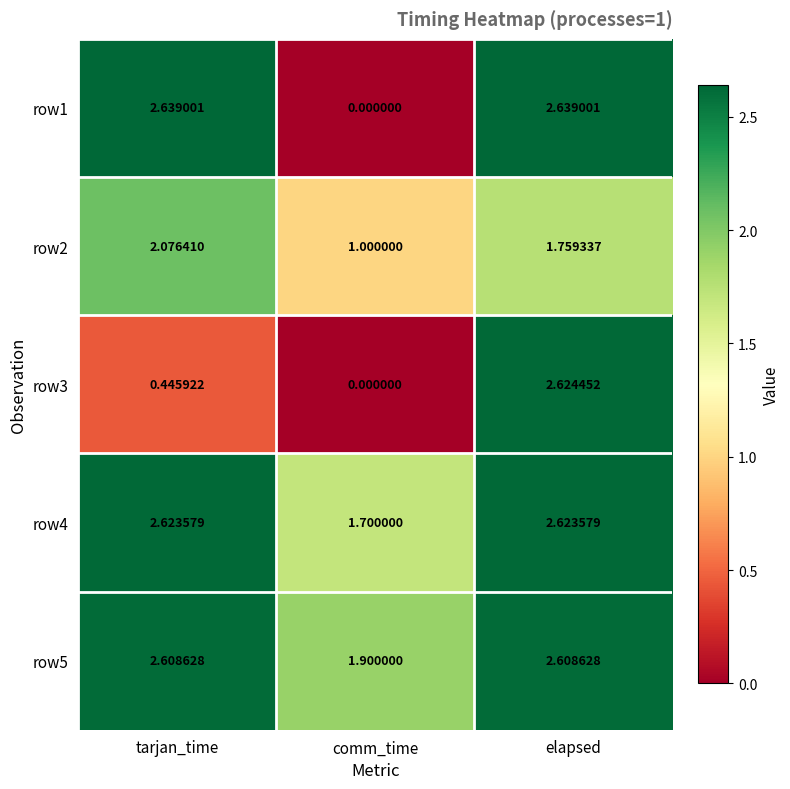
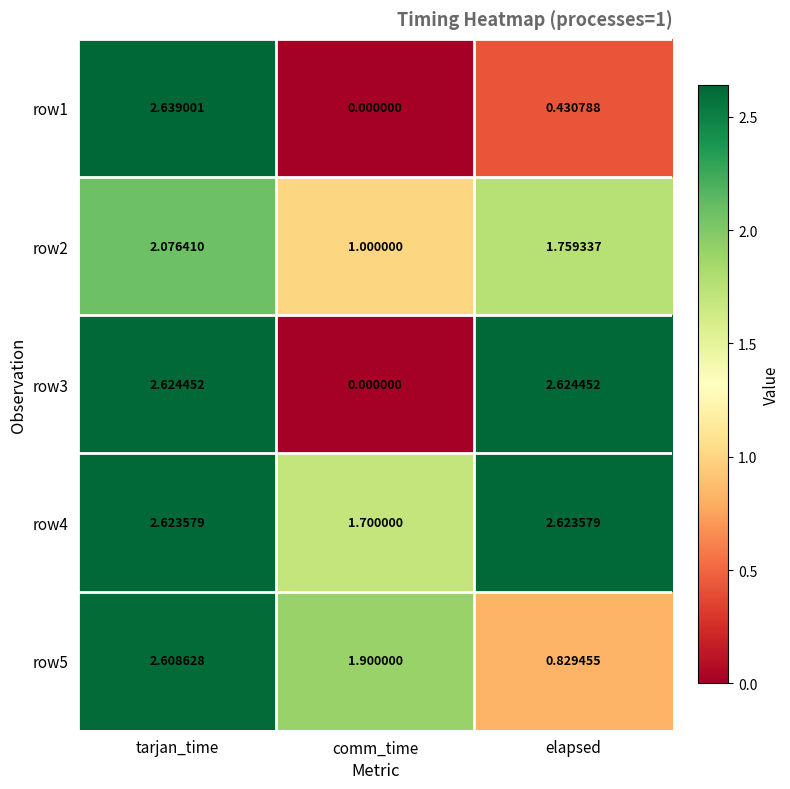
  {
    "row1": {
      "tarjan_time": 2.639001,
      "comm_time": 0.000000,
-     "elapsed": 2.639001
+     "elapsed": 0.430788
    },
    "row2": {
      "tarjan_time": 2.076410,
      "comm_time": 1.000000,
      "elapsed": 1.759337
    },
    "row3": {
-     "tarjan_time": 0.445922,
+     "tarjan_time": 2.624452,
      "comm_time": 0.000000,
      "elapsed": 2.624452
    },
    "row4": {
      "tarjan_time": 2.623579,
      "comm_time": 1.700000,
      "elapsed": 2.623579
    },
    "row5": {
      "tarjan_time": 2.608628,
      "comm_time": 1.900000,
-     "elapsed": 2.608628
+     "elapsed": 0.829455
    }
  }
